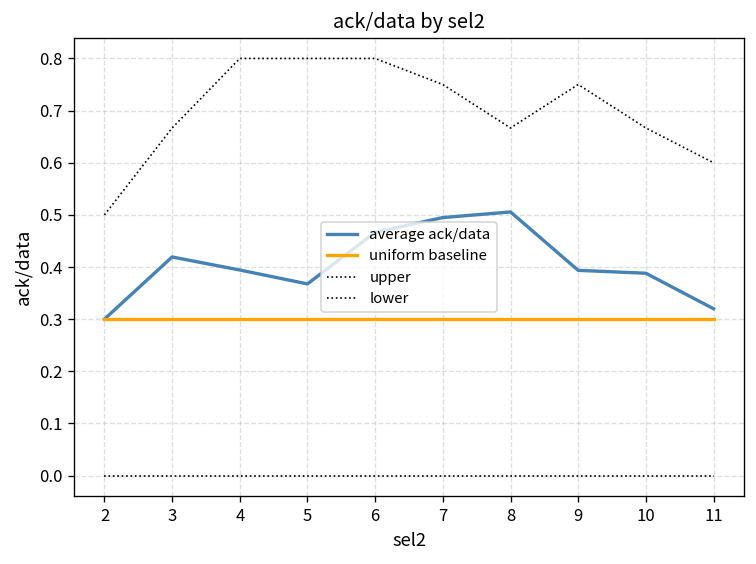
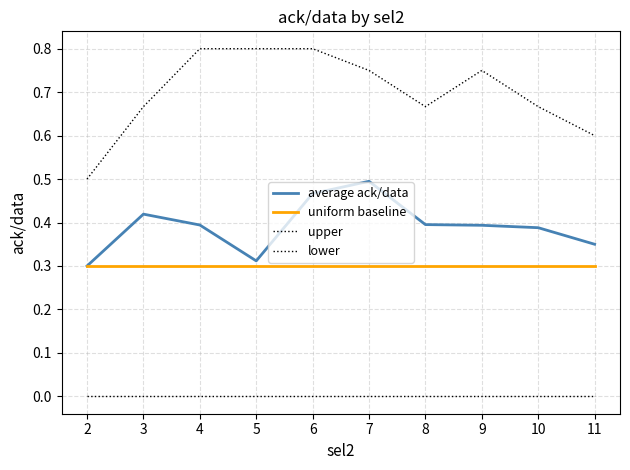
  {
    "average ack/data": {
      "3": 0.42,
      "4": 0.39,
-     "5": 0.37,
+     "5": 0.31,
      "7": 0.49,
-     "8": 0.51,
+     "8": 0.40,
      "9": 0.39,
      "10": 0.39,
-     "11": 0.32
+     "11": 0.35
    },
    "uniform baseline": {
      "3": 0.30,
      "4": 0.30,
      "5": 0.30,
      "6": 0.30,
      "7": 0.30,
      "8": 0.30,
      "9": 0.30,
      "10": 0.30,
      "11": 0.30
    }
  }
